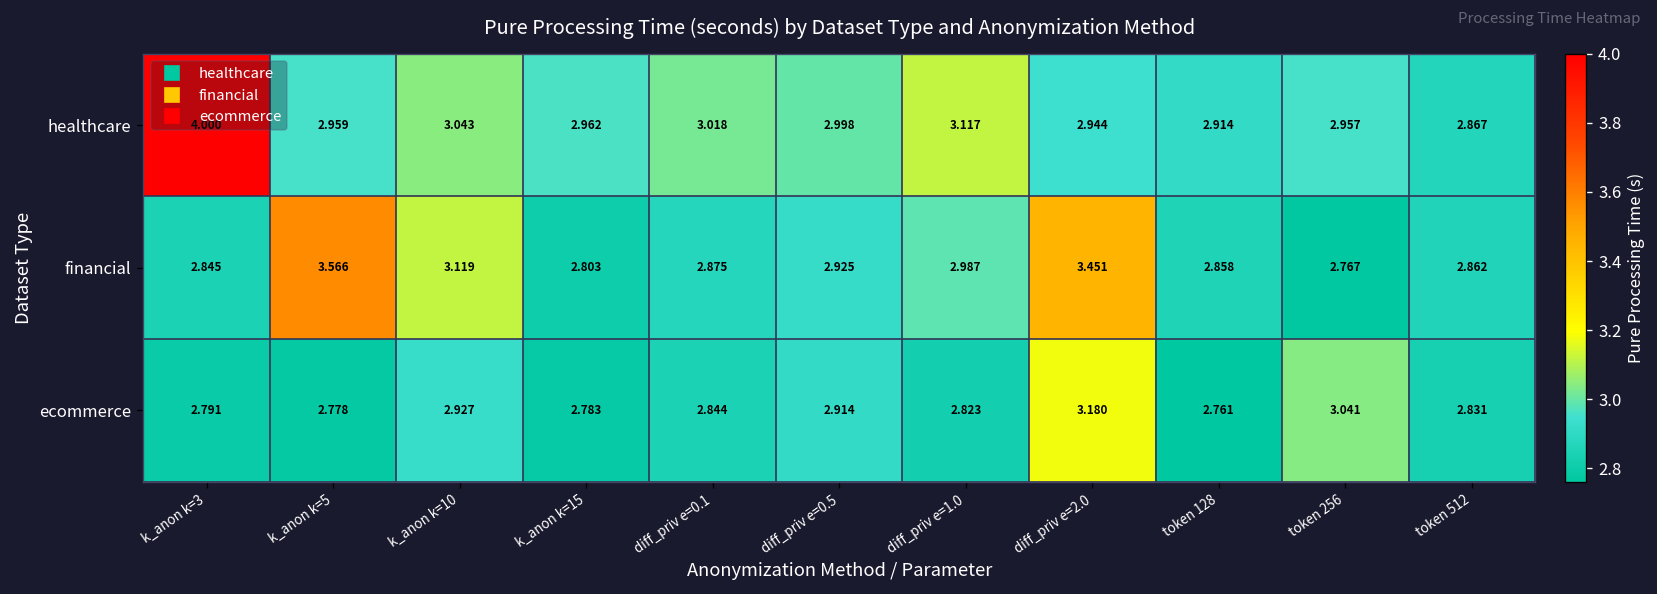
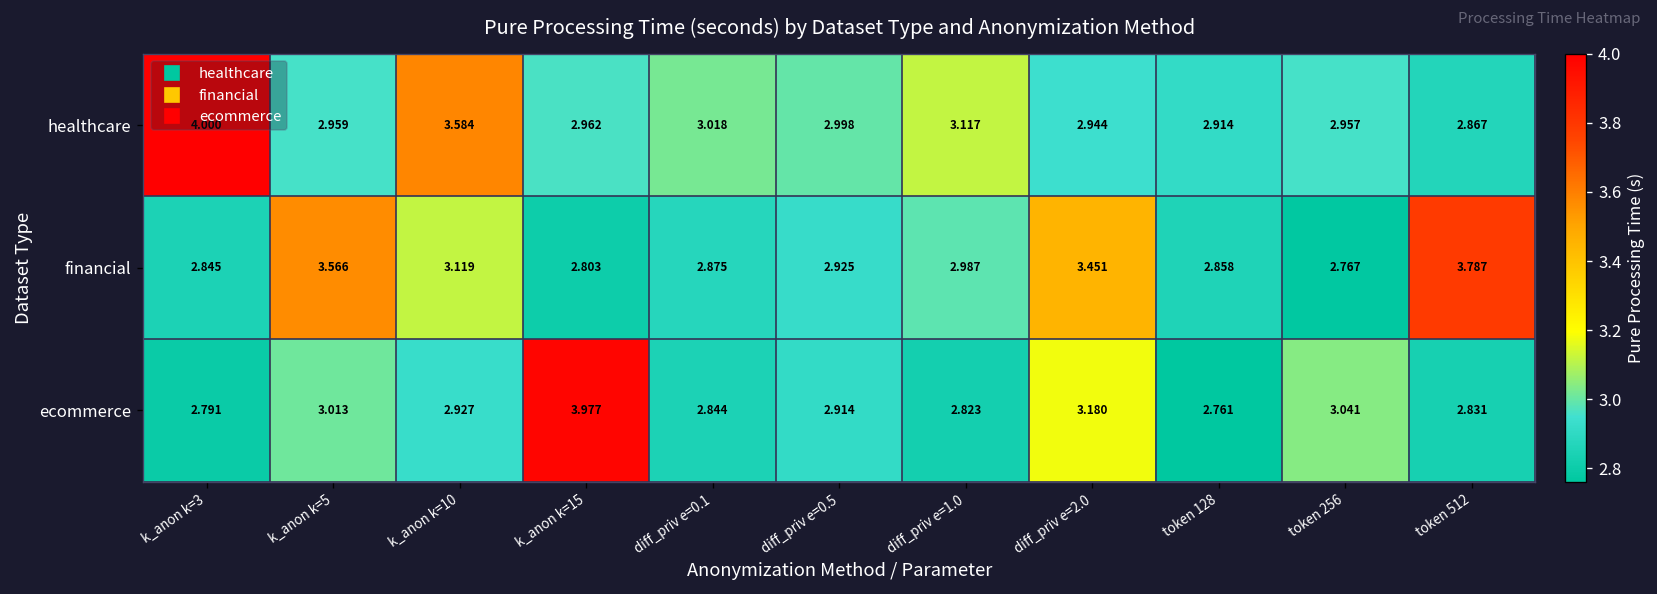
  {
    "healthcare": {
      "k_anon k=5": 2.959,
-     "k_anon k=10": 3.043,
+     "k_anon k=10": 3.584,
      "k_anon k=15": 2.962,
      "diff_priv e=0.1": 3.018,
      "diff_priv e=0.5": 2.998,
      "diff_priv e=1.0": 3.117,
      "diff_priv e=2.0": 2.944,
      "token 128": 2.914,
      "token 256": 2.957,
      "token 512": 2.867
    },
    "financial": {
      "k_anon k=3": 2.845,
      "k_anon k=5": 3.566,
      "k_anon k=10": 3.119,
      "k_anon k=15": 2.803,
      "diff_priv e=0.1": 2.875,
      "diff_priv e=0.5": 2.925,
      "diff_priv e=1.0": 2.987,
      "diff_priv e=2.0": 3.451,
      "token 128": 2.858,
      "token 256": 2.767,
-     "token 512": 2.862
+     "token 512": 3.787
    },
    "ecommerce": {
      "k_anon k=3": 2.791,
-     "k_anon k=5": 2.778,
+     "k_anon k=5": 3.013,
      "k_anon k=10": 2.927,
-     "k_anon k=15": 2.783,
+     "k_anon k=15": 3.977,
      "diff_priv e=0.1": 2.844,
      "diff_priv e=0.5": 2.914,
      "diff_priv e=1.0": 2.823,
      "diff_priv e=2.0": 3.180,
      "token 128": 2.761,
      "token 256": 3.041,
      "token 512": 2.831
    }
  }
